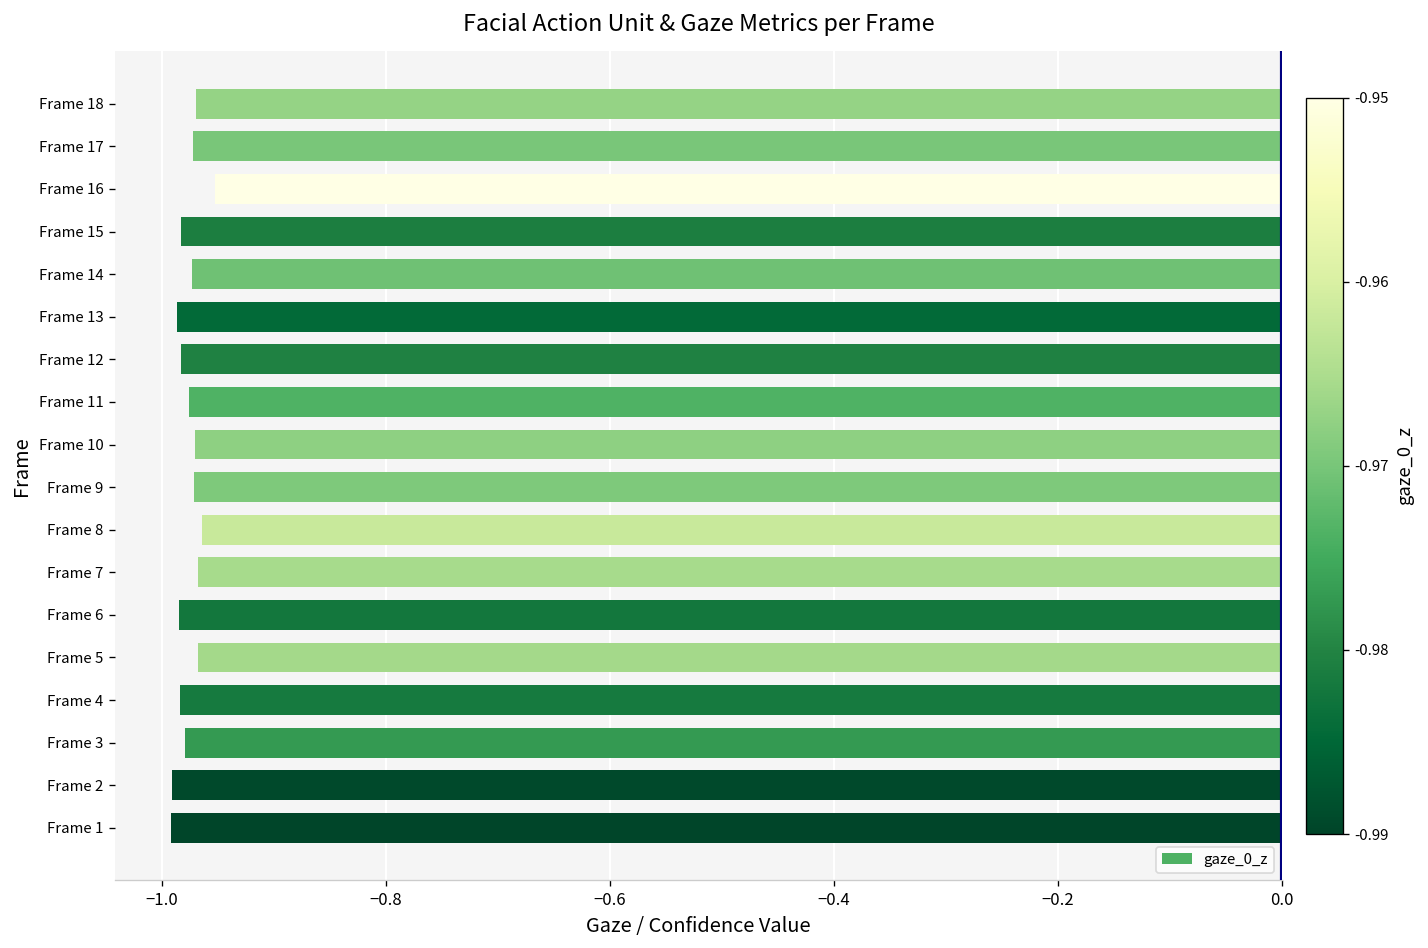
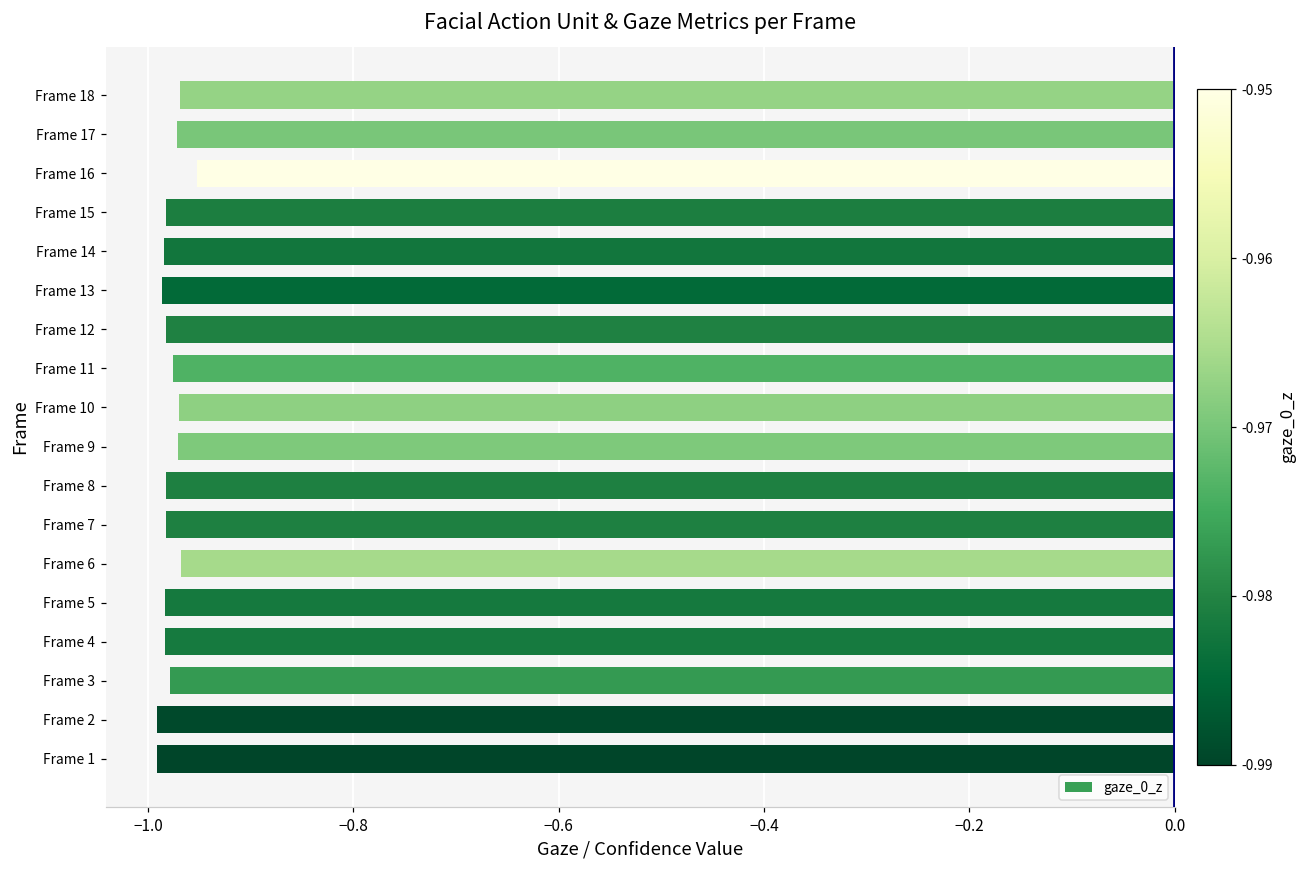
  {
    "Frame 18": -0.97,
    "Frame 17": -0.97,
    "Frame 16": -0.95,
    "Frame 15": -0.98,
-   "Frame 14": -0.97,
+   "Frame 14": -0.98,
    "Frame 13": -0.99,
    "Frame 12": -0.98,
    "Frame 11": -0.98,
    "Frame 10": -0.97,
    "Frame 9": -0.97,
-   "Frame 8": -0.96,
-   "Frame 7": -0.97,
-   "Frame 6": -0.98,
-   "Frame 5": -0.97,
+   "Frame 8": -0.98,
+   "Frame 7": -0.98,
+   "Frame 6": -0.97,
+   "Frame 5": -0.98,
    "Frame 4": -0.98,
    "Frame 3": -0.98,
    "Frame 2": -0.99,
    "Frame 1": -0.99
  }
